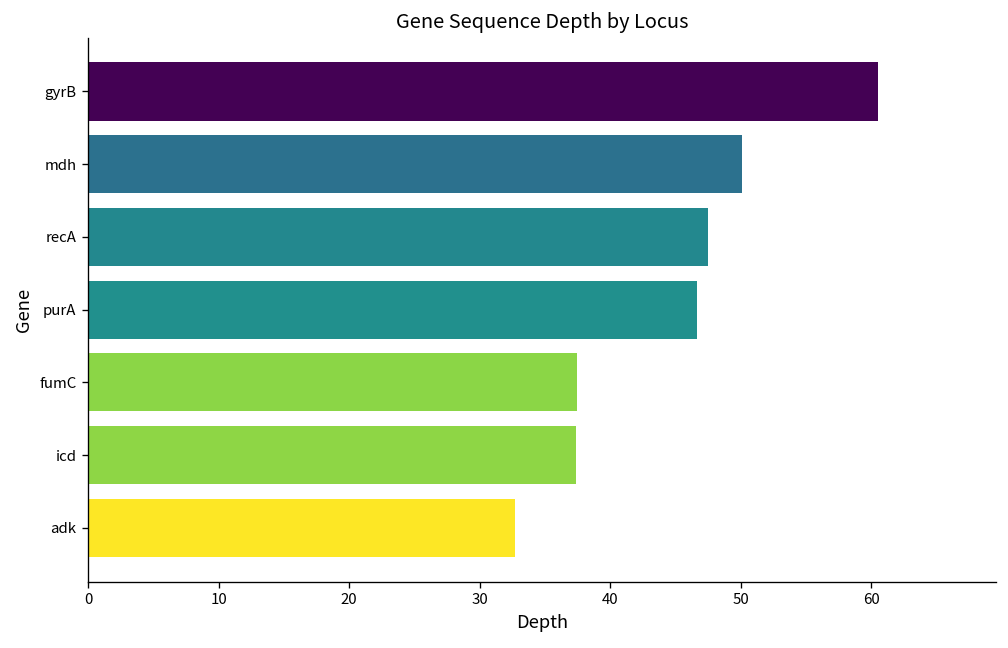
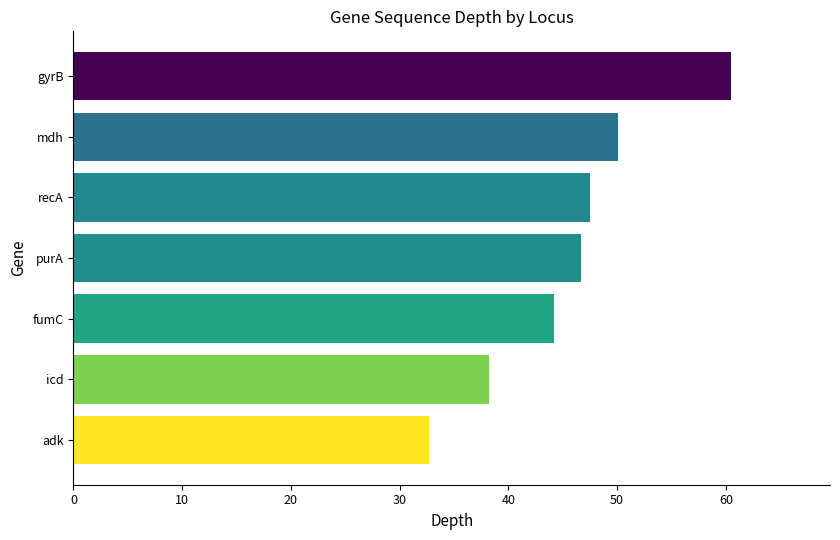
  {
    "gyrB": 60.5,
    "mdh": 50.1,
    "recA": 47.5,
    "purA": 46.7,
-   "fumC": 37.5,
-   "icd": 37.4,
+   "fumC": 44.2,
+   "icd": 38.2,
    "adk": 32.7
  }
